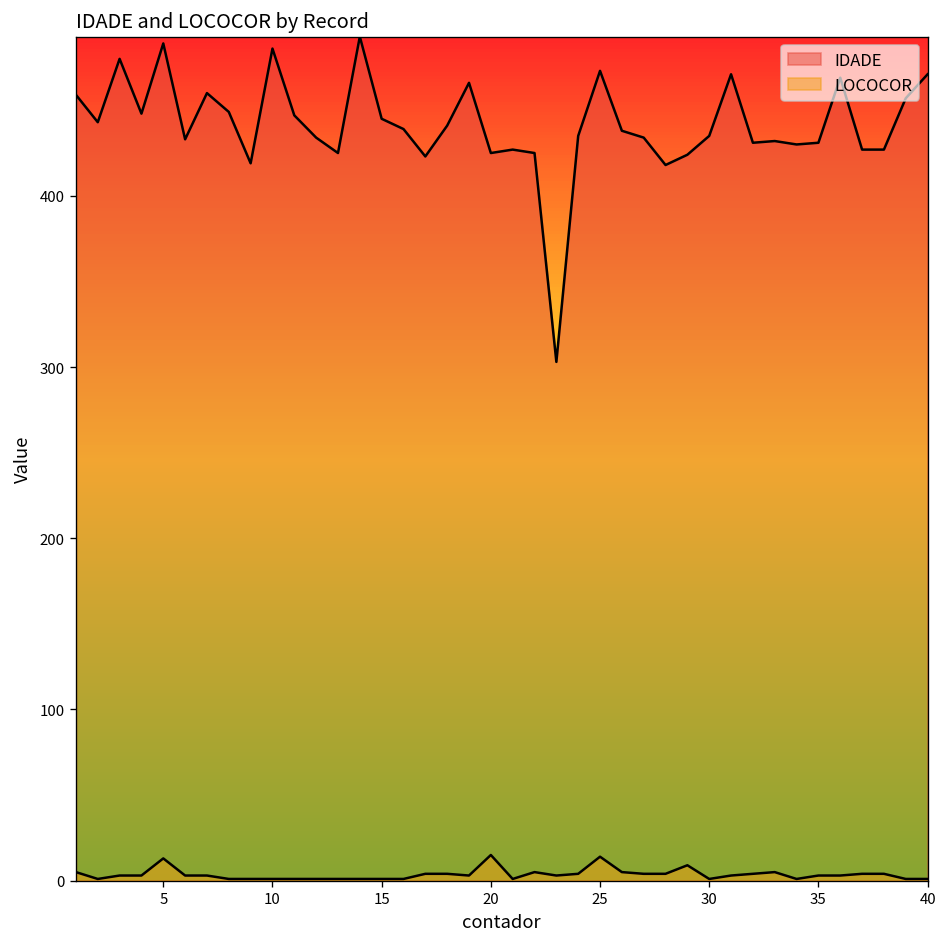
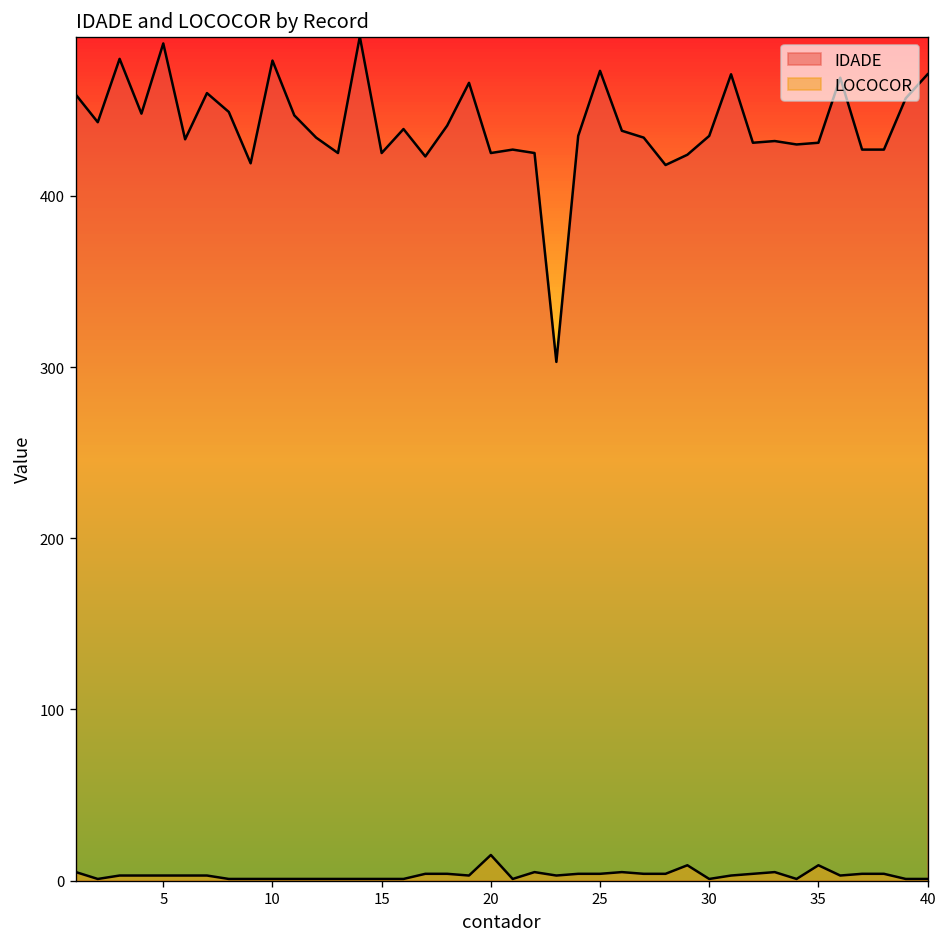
  {
    "IDADE": {
      "5": 489,
-     "10": 486,
-     "15": 445,
+     "10": 479,
+     "15": 425,
      "20": 425,
      "25": 473,
      "30": 435,
      "35": 431,
      "40": 471
    },
    "LOCOCOR": {
-     "5": 13,
+     "5": 3,
      "10": 1,
      "15": 1,
      "20": 15,
-     "25": 14,
+     "25": 4,
      "30": 1,
-     "35": 3,
+     "35": 9,
      "40": 1
    }
  }
